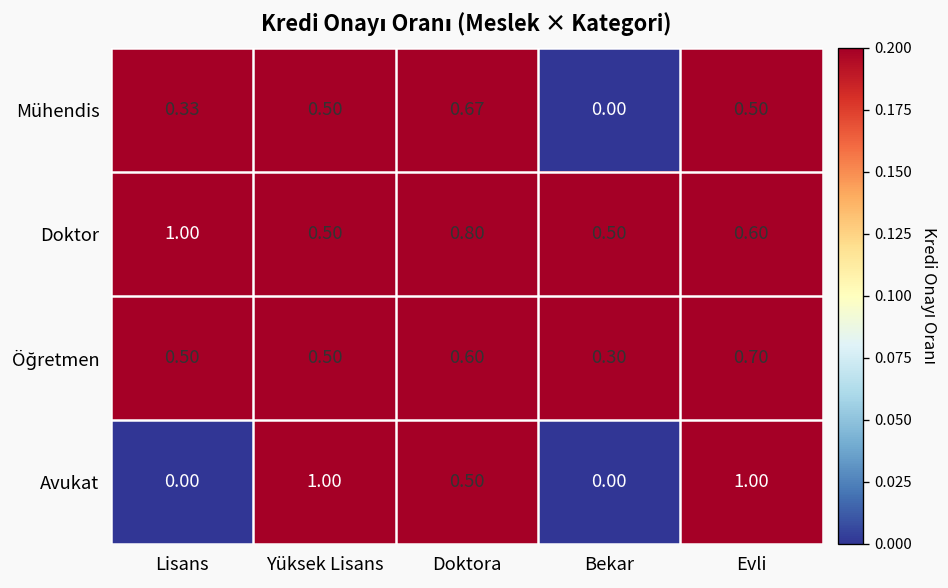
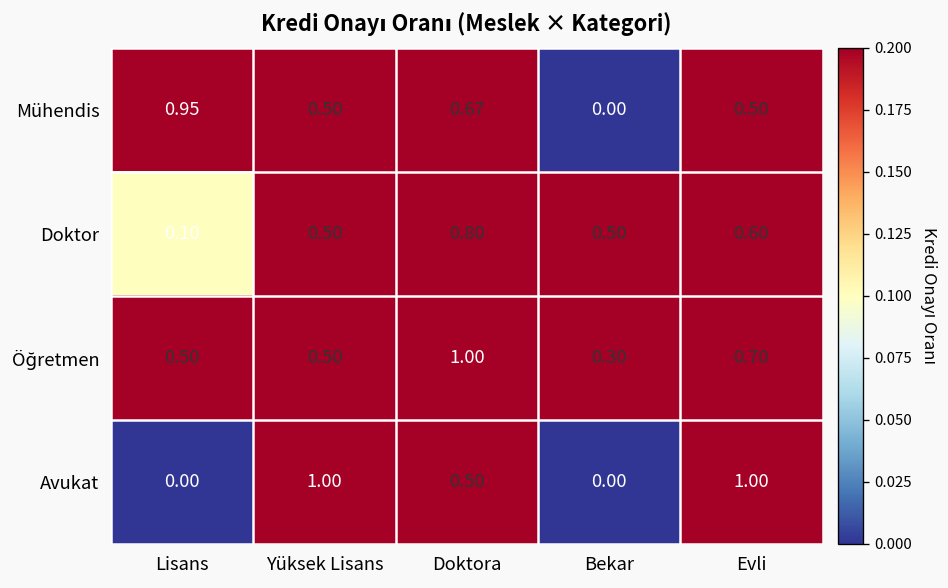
  {
    "Mühendis": {
-     "Lisans": 0.33,
+     "Lisans": 0.95,
      "Yüksek Lisans": 0.50,
      "Doktora": 0.67,
      "Bekar": 0.00,
      "Evli": 0.50
    },
    "Doktor": {
-     "Lisans": 1.00,
+     "Lisans": 0.10,
      "Yüksek Lisans": 0.50,
      "Doktora": 0.80,
      "Bekar": 0.50,
      "Evli": 0.60
    },
    "Öğretmen": {
      "Lisans": 0.50,
      "Yüksek Lisans": 0.50,
-     "Doktora": 0.60,
+     "Doktora": 1.00,
      "Bekar": 0.30,
      "Evli": 0.70
    },
    "Avukat": {
      "Lisans": 0.00,
      "Yüksek Lisans": 1.00,
      "Doktora": 0.50,
      "Bekar": 0.00,
      "Evli": 1.00
    }
  }
